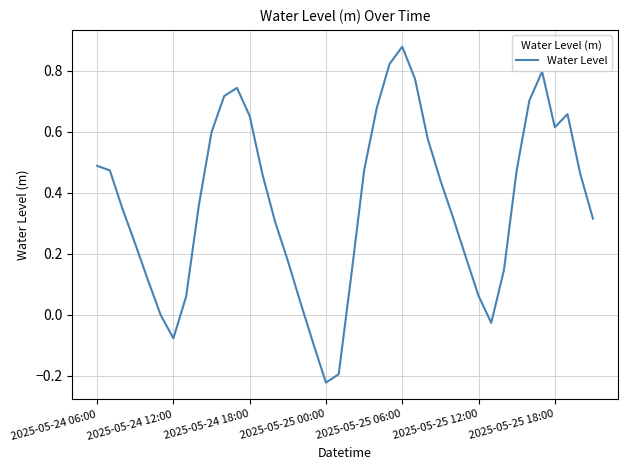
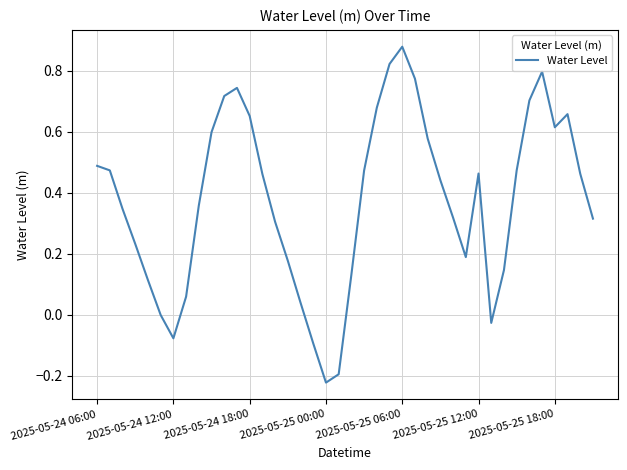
  {
    "2025-05-24 06:00": 0.49,
    "2025-05-24 12:00": -0.08,
    "2025-05-24 18:00": 0.65,
    "2025-05-25 00:00": -0.22,
    "2025-05-25 06:00": 0.88,
-   "2025-05-25 12:00": 0.06,
+   "2025-05-25 12:00": 0.46,
    "2025-05-25 18:00": 0.61
  }
